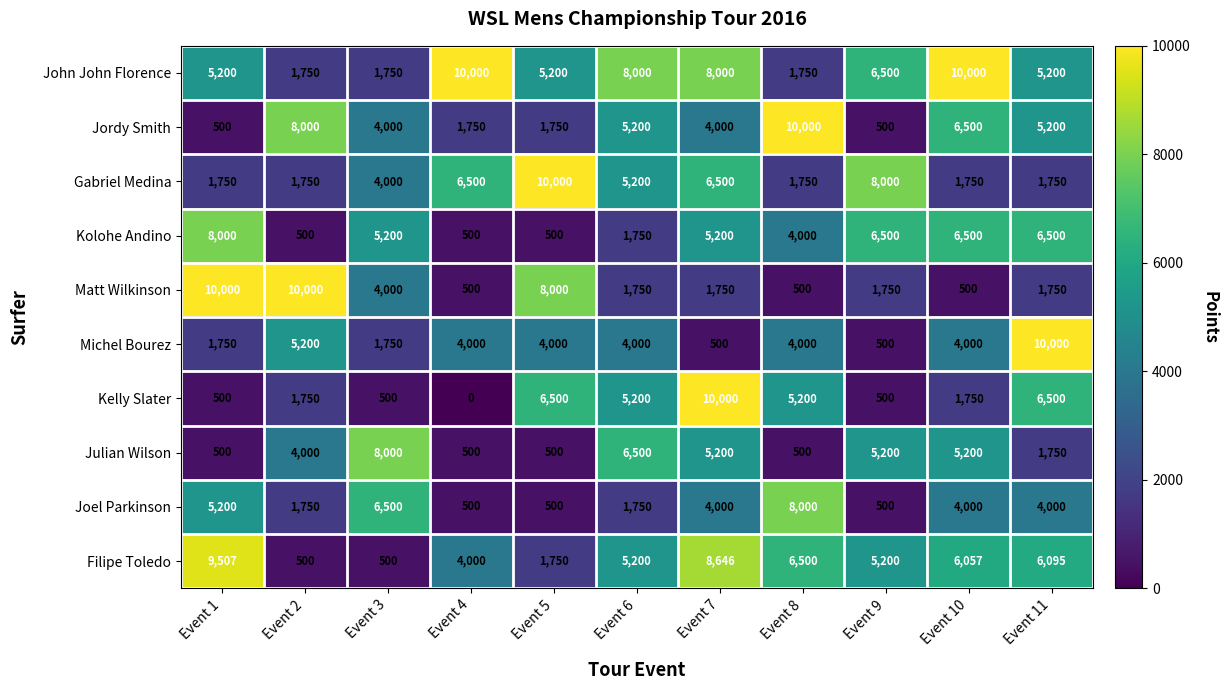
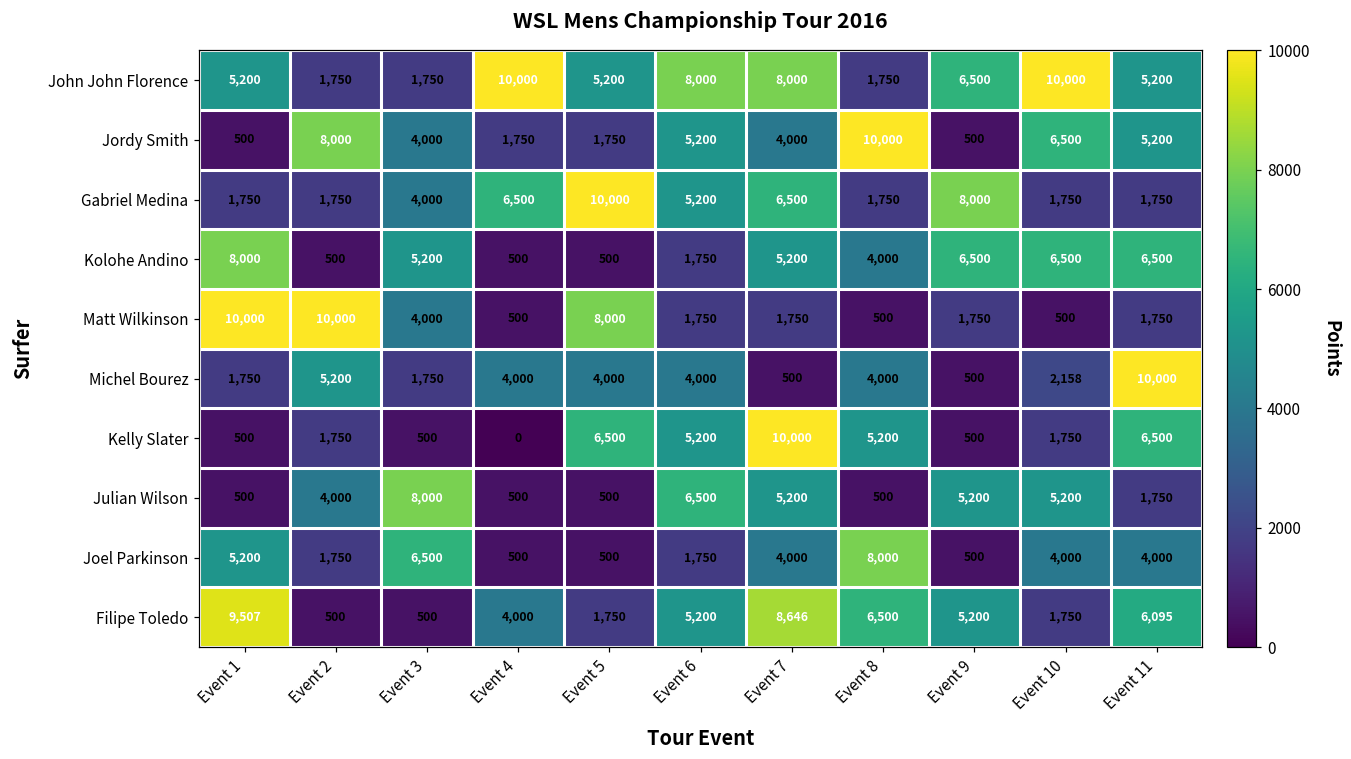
  {
    "John John Florence": {
      "Event 1": "5,200",
      "Event 2": "1,750",
      "Event 3": "1,750",
      "Event 4": "10,000",
      "Event 5": "5,200",
      "Event 6": "8,000",
      "Event 7": "8,000",
      "Event 8": "1,750",
      "Event 9": "6,500",
      "Event 10": "10,000",
      "Event 11": "5,200"
    },
    "Jordy Smith": {
      "Event 1": "500",
      "Event 2": "8,000",
      "Event 3": "4,000",
      "Event 4": "1,750",
      "Event 5": "1,750",
      "Event 6": "5,200",
      "Event 7": "4,000",
      "Event 8": "10,000",
      "Event 9": "500",
      "Event 10": "6,500",
      "Event 11": "5,200"
    },
    "Gabriel Medina": {
      "Event 1": "1,750",
      "Event 2": "1,750",
      "Event 3": "4,000",
      "Event 4": "6,500",
      "Event 5": "10,000",
      "Event 6": "5,200",
      "Event 7": "6,500",
      "Event 8": "1,750",
      "Event 9": "8,000",
      "Event 10": "1,750",
      "Event 11": "1,750"
    },
    "Kolohe Andino": {
      "Event 1": "8,000",
      "Event 2": "500",
      "Event 3": "5,200",
      "Event 4": "500",
      "Event 5": "500",
      "Event 6": "1,750",
      "Event 7": "5,200",
      "Event 8": "4,000",
      "Event 9": "6,500",
      "Event 10": "6,500",
      "Event 11": "6,500"
    },
    "Matt Wilkinson": {
      "Event 1": "10,000",
      "Event 2": "10,000",
      "Event 3": "4,000",
      "Event 4": "500",
      "Event 5": "8,000",
      "Event 6": "1,750",
      "Event 7": "1,750",
      "Event 8": "500",
      "Event 9": "1,750",
      "Event 10": "500",
      "Event 11": "1,750"
    },
    "Michel Bourez": {
      "Event 1": "1,750",
      "Event 2": "5,200",
      "Event 3": "1,750",
      "Event 4": "4,000",
      "Event 5": "4,000",
      "Event 6": "4,000",
      "Event 7": "500",
      "Event 8": "4,000",
      "Event 9": "500",
-     "Event 10": "4,000",
+     "Event 10": "2,158",
      "Event 11": "10,000"
    },
    "Kelly Slater": {
      "Event 1": "500",
      "Event 2": "1,750",
      "Event 3": "500",
      "Event 4": "0",
      "Event 5": "6,500",
      "Event 6": "5,200",
      "Event 7": "10,000",
      "Event 8": "5,200",
      "Event 9": "500",
      "Event 10": "1,750",
      "Event 11": "6,500"
    },
    "Julian Wilson": {
      "Event 1": "500",
      "Event 2": "4,000",
      "Event 3": "8,000",
      "Event 4": "500",
      "Event 5": "500",
      "Event 6": "6,500",
      "Event 7": "5,200",
      "Event 8": "500",
      "Event 9": "5,200",
      "Event 10": "5,200",
      "Event 11": "1,750"
    },
    "Joel Parkinson": {
      "Event 1": "5,200",
      "Event 2": "1,750",
      "Event 3": "6,500",
      "Event 4": "500",
      "Event 5": "500",
      "Event 6": "1,750",
      "Event 7": "4,000",
      "Event 8": "8,000",
      "Event 9": "500",
      "Event 10": "4,000",
      "Event 11": "4,000"
    },
    "Filipe Toledo": {
      "Event 1": "9,507",
      "Event 2": "500",
      "Event 3": "500",
      "Event 4": "4,000",
      "Event 5": "1,750",
      "Event 6": "5,200",
      "Event 7": "8,646",
      "Event 8": "6,500",
      "Event 9": "5,200",
-     "Event 10": "6,057",
+     "Event 10": "1,750",
      "Event 11": "6,095"
    }
  }
